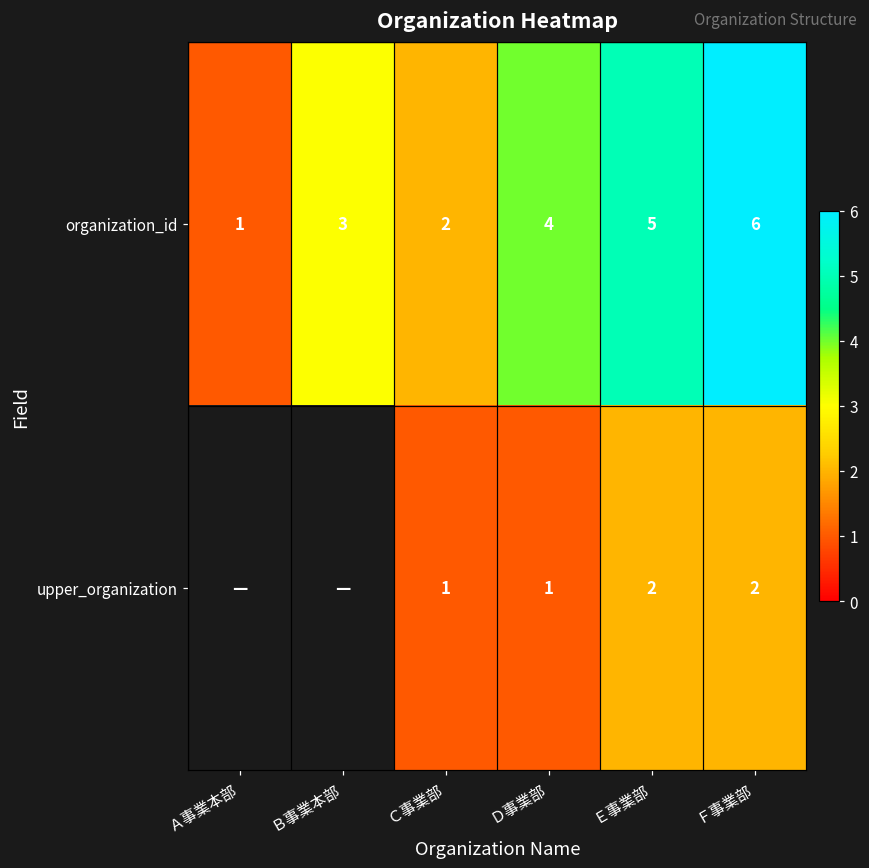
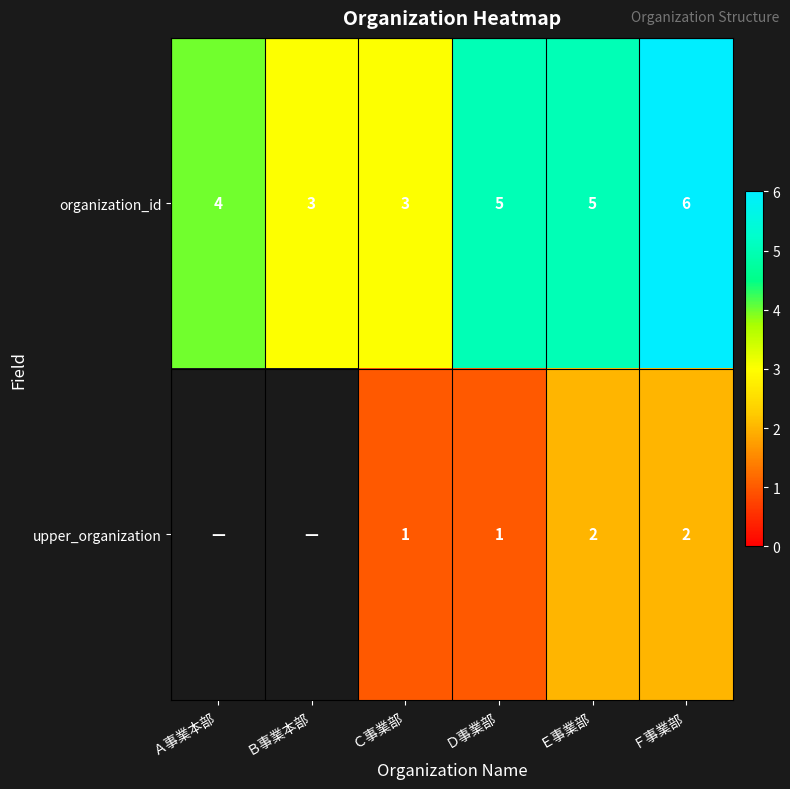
  {
    "organization_id": {
-     "Ａ事業本部": 1,
+     "Ａ事業本部": 4,
      "Ｂ事業本部": 3,
-     "Ｃ事業部": 2,
-     "Ｄ事業部": 4,
+     "Ｃ事業部": 3,
+     "Ｄ事業部": 5,
      "Ｅ事業部": 5,
      "Ｆ事業部": 6
    },
    "upper_organization": {
      "Ｃ事業部": 1,
      "Ｄ事業部": 1,
      "Ｅ事業部": 2,
      "Ｆ事業部": 2
    }
  }
